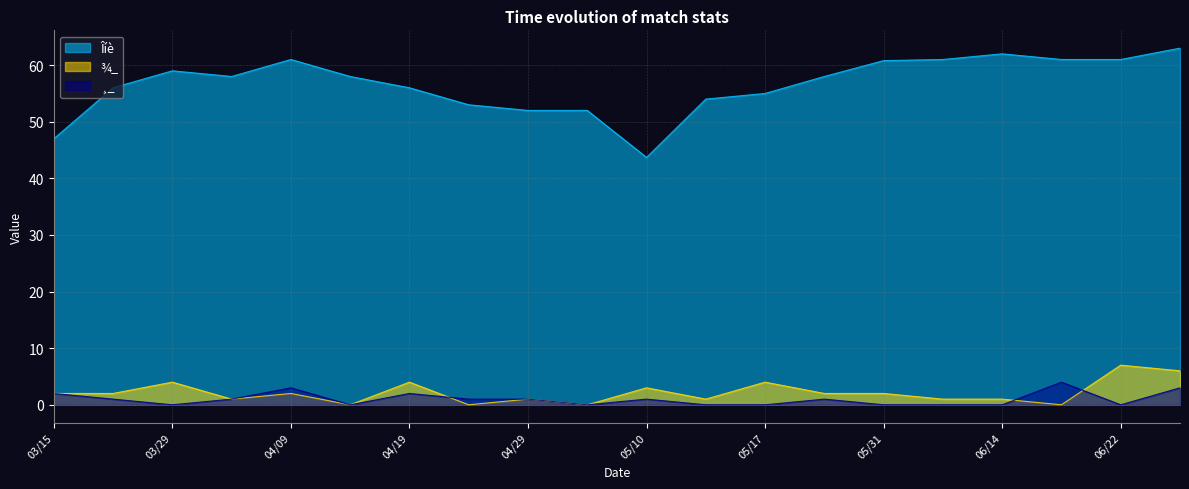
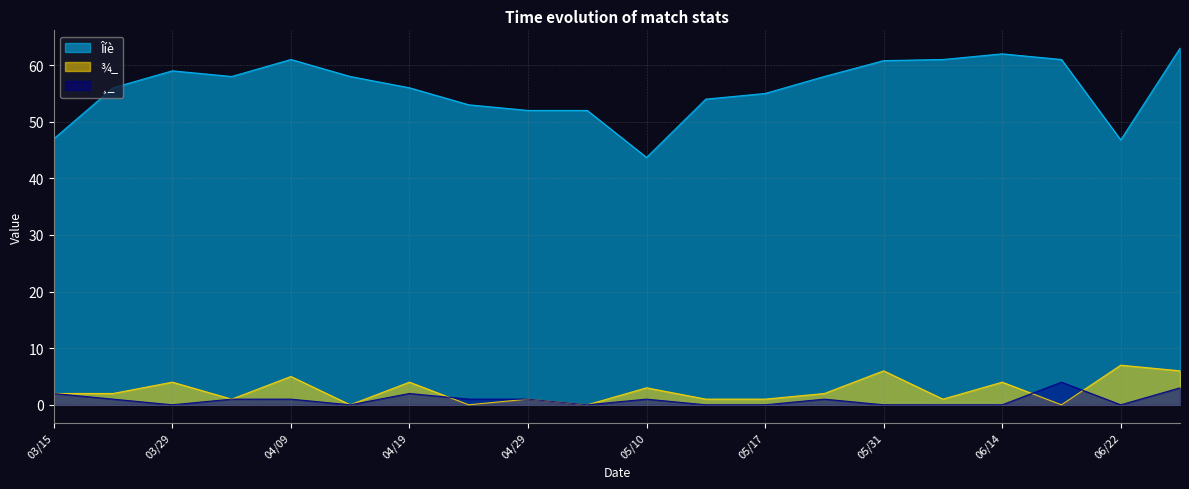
  {
    "Îíè": {
      "03/15": 47,
      "03/29": 59,
      "04/09": 61,
      "04/19": 56,
      "04/29": 52,
      "05/10": 44,
      "05/17": 55,
      "05/31": 61,
      "06/14": 62,
-     "06/22": 61
+     "06/22": 47
    },
    "¾_": {
      "03/29": 4,
-     "04/09": 2,
+     "04/09": 5,
      "04/19": 4,
      "05/10": 3,
-     "05/17": 4,
-     "05/31": 2,
-     "06/14": 1,
+     "05/17": 1,
+     "05/31": 6,
+     "06/14": 4,
      "06/22": 7
    },
    "¸_": {
      "03/29": 0,
-     "04/09": 3,
+     "04/09": 1,
      "04/19": 2,
      "05/10": 1,
      "05/17": 0,
      "05/31": 0,
      "06/14": 0,
      "06/22": 0
    }
  }
